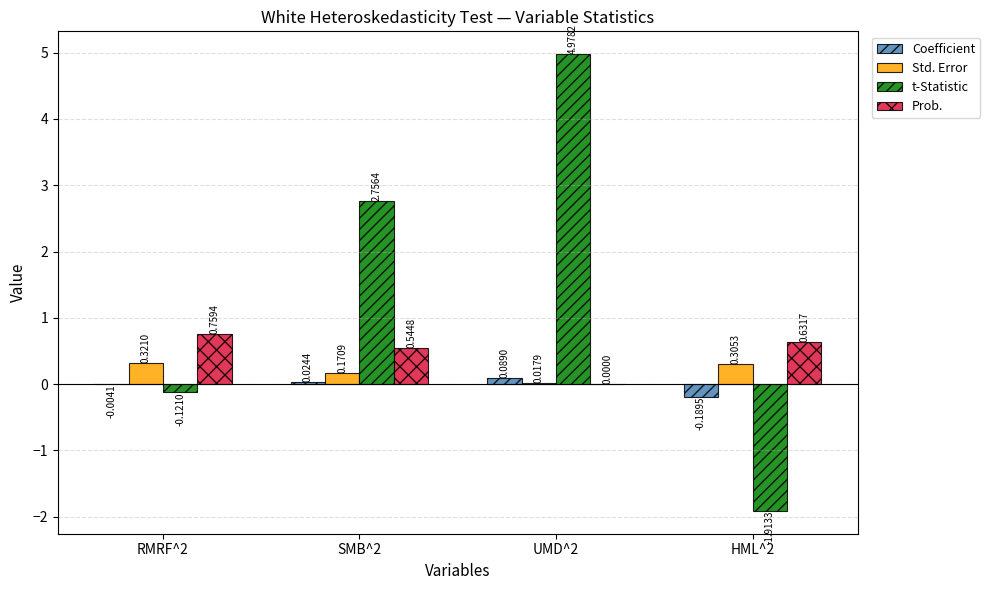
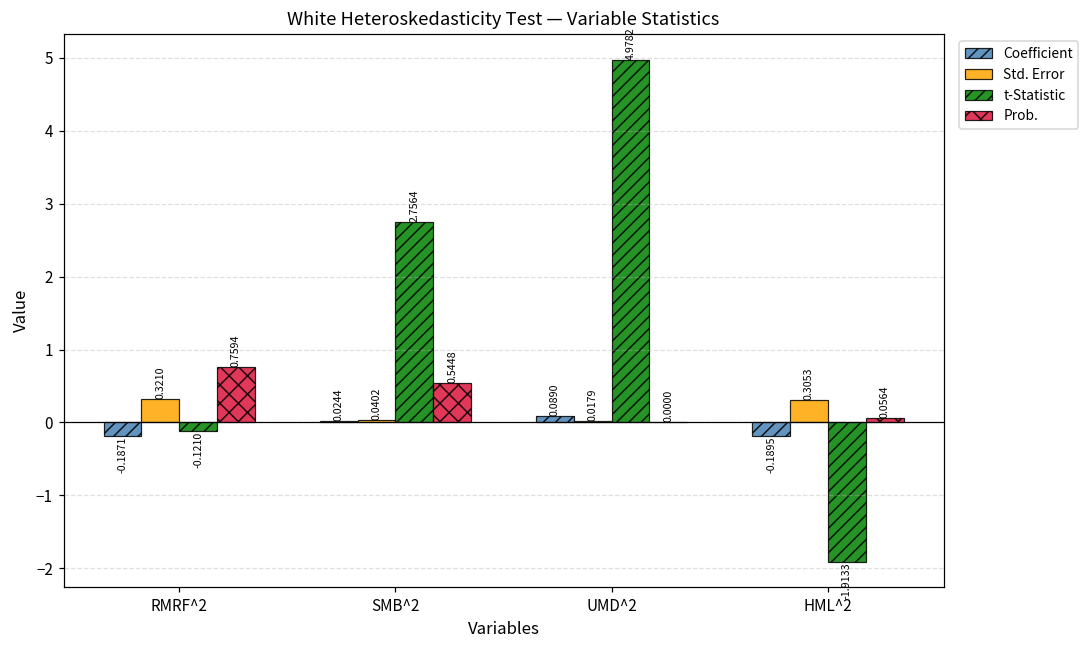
  {
    "Coefficient": {
-     "RMRF^2": -0.0041,
+     "RMRF^2": -0.1871,
      "SMB^2": 0.0244,
      "UMD^2": 0.0890,
      "HML^2": -0.1895
    },
    "Std. Error": {
      "RMRF^2": 0.3210,
-     "SMB^2": 0.1709,
+     "SMB^2": 0.0402,
      "UMD^2": 0.0179,
      "HML^2": 0.3053
    },
    "t-Statistic": {
      "RMRF^2": -0.1210,
      "SMB^2": 2.7564,
      "UMD^2": 4.9782,
      "HML^2": -1.9133
    },
    "Prob.": {
      "RMRF^2": 0.7594,
      "SMB^2": 0.5448,
      "UMD^2": 0.0000,
-     "HML^2": 0.6317
+     "HML^2": 0.0564
    }
  }
